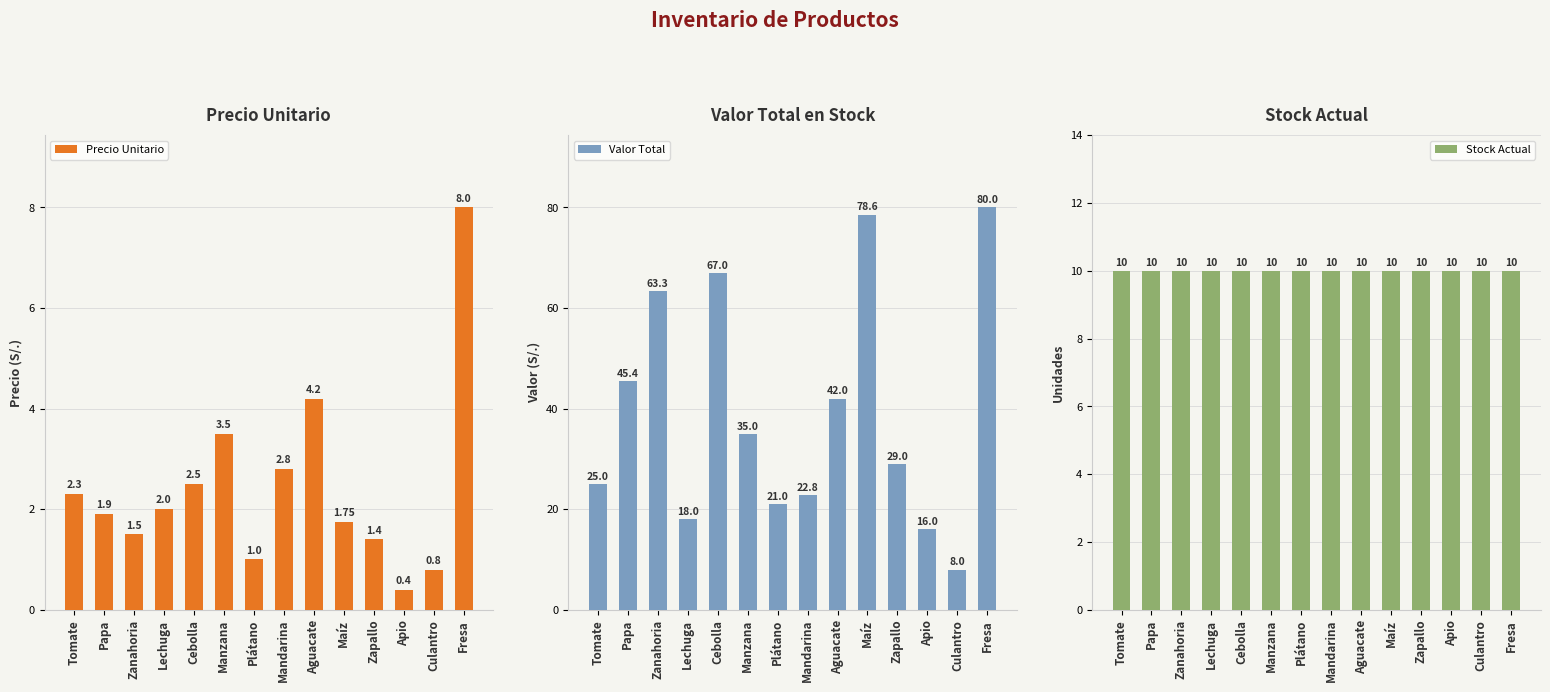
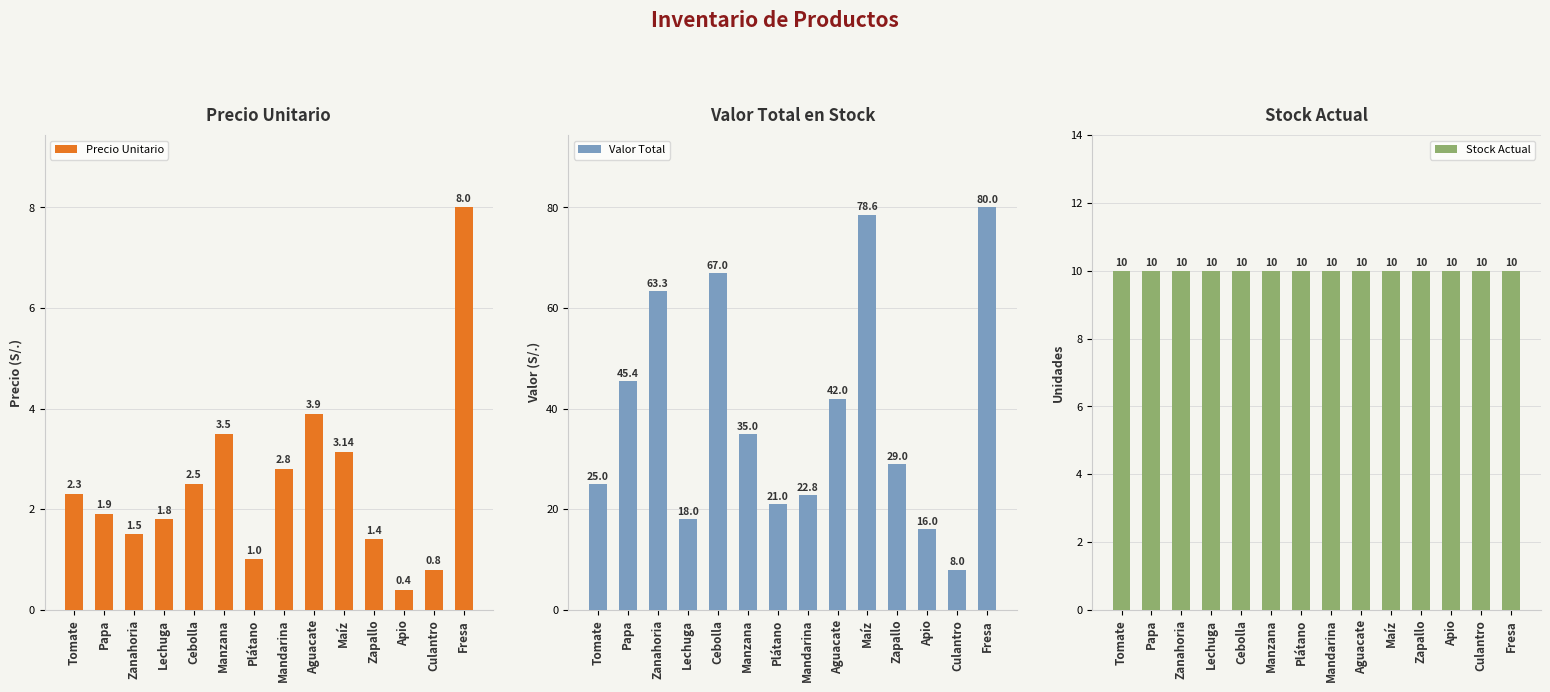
  {
    "Precio Unitario": {
      "Tomate": 2.3,
      "Papa": 1.9,
      "Zanahoria": 1.5,
-     "Lechuga": 2.0,
+     "Lechuga": 1.8,
      "Cebolla": 2.5,
      "Manzana": 3.5,
      "Plátano": 1.0,
      "Mandarina": 2.8,
-     "Aguacate": 4.2,
-     "Maíz": 1.75,
+     "Aguacate": 3.9,
+     "Maíz": 3.14,
      "Zapallo": 1.4,
      "Apio": 0.4,
      "Culantro": 0.8,
      "Fresa": 8.0
    },
    "Valor Total en Stock": {
      "Tomate": 25.0,
      "Papa": 45.4,
      "Zanahoria": 63.3,
      "Lechuga": 18.0,
      "Cebolla": 67.0,
      "Manzana": 35.0,
      "Plátano": 21.0,
      "Mandarina": 22.8,
      "Aguacate": 42.0,
      "Maíz": 78.6,
      "Zapallo": 29.0,
      "Apio": 16.0,
      "Culantro": 8.0,
      "Fresa": 80.0
    },
    "Stock Actual": {
      "Tomate": 10,
      "Papa": 10,
      "Zanahoria": 10,
      "Lechuga": 10,
      "Cebolla": 10,
      "Manzana": 10,
      "Plátano": 10,
      "Mandarina": 10,
      "Aguacate": 10,
      "Maíz": 10,
      "Zapallo": 10,
      "Apio": 10,
      "Culantro": 10,
      "Fresa": 10
    }
  }
